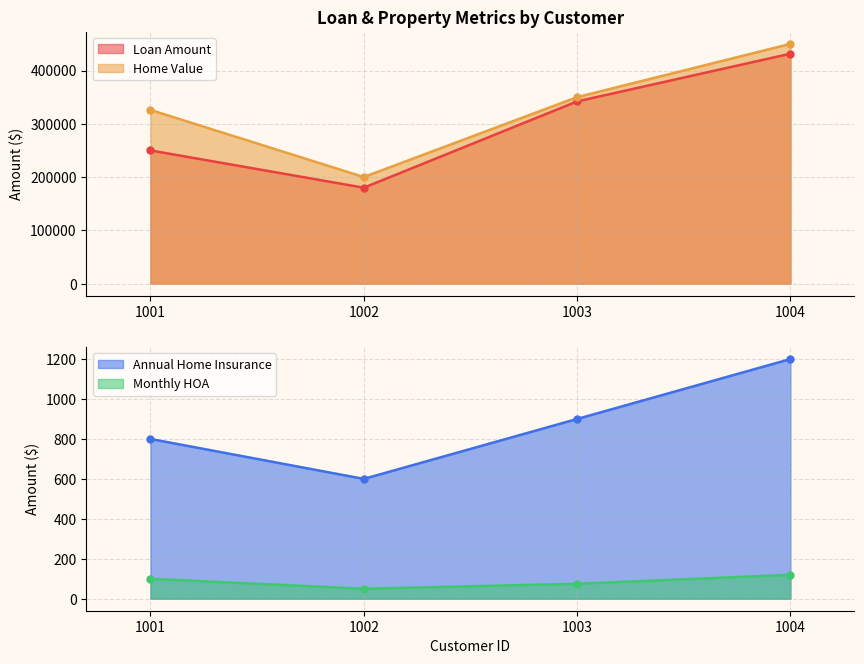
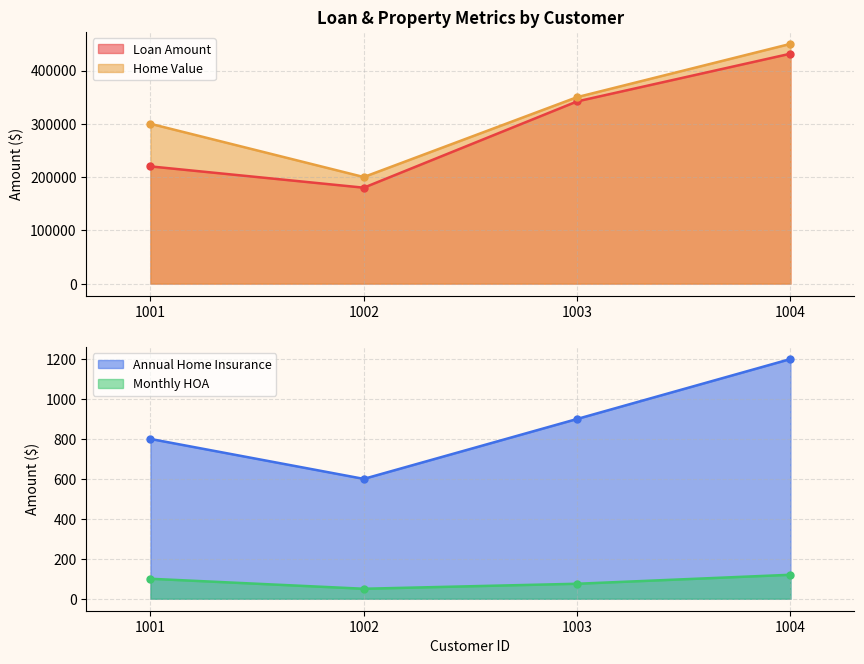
  {
    "Loan & Property Metrics by Customer": {
      "Loan Amount": {
-       "1001": 250000,
+       "1001": 220000,
        "1002": 180000,
        "1003": 340000,
        "1004": 430000
      },
      "Home Value": {
-       "1001": 330000,
+       "1001": 300000,
        "1002": 200000,
        "1003": 350000,
        "1004": 450000
      }
    }
  }
